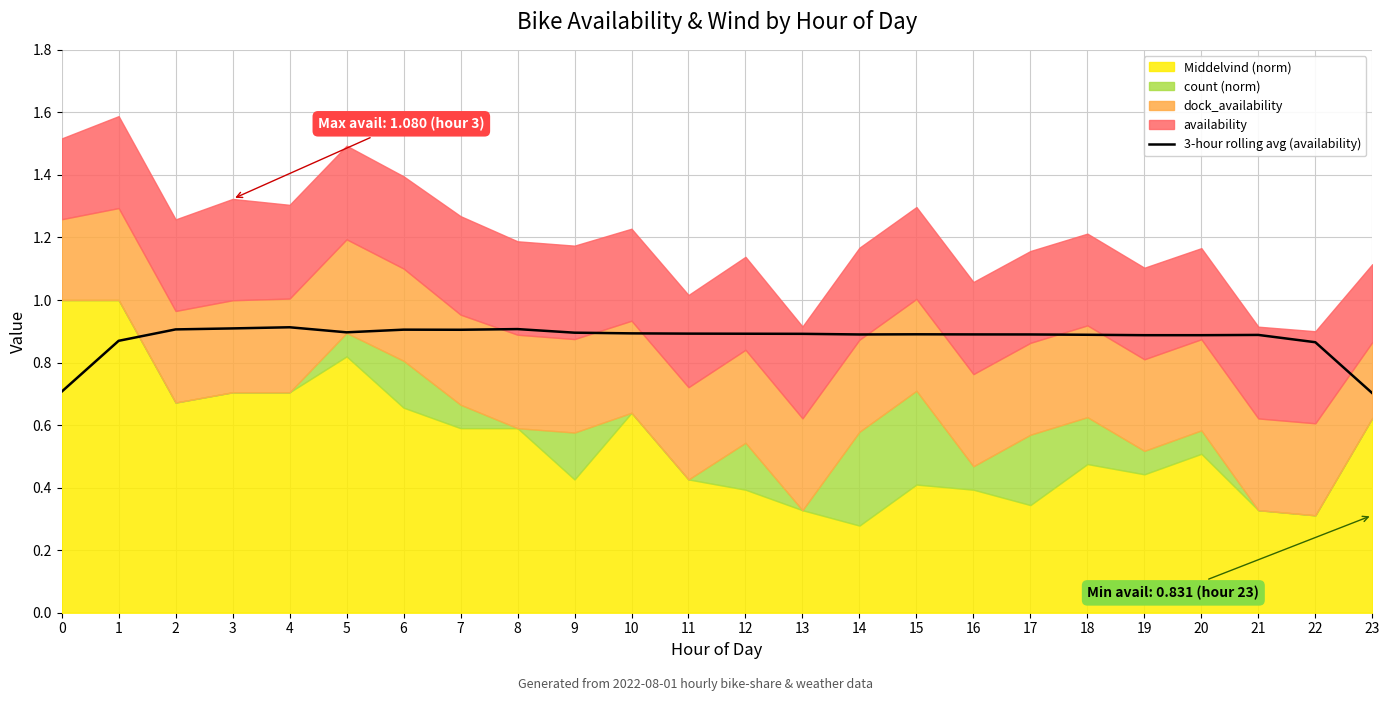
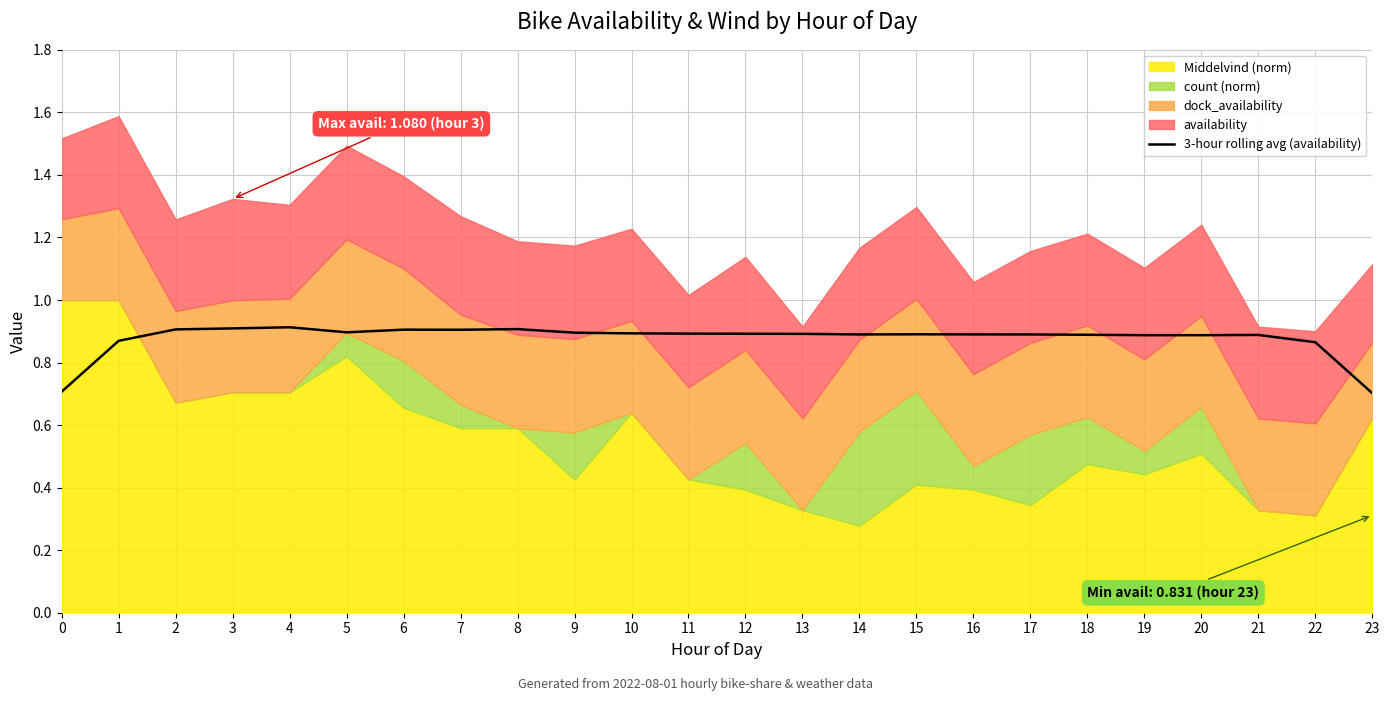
  {
    "3-hour rolling avg (availability)": {
      "0": 0.71,
      "1": 0.87,
      "2": 0.91,
      "3": 0.91,
      "4": 0.91,
      "6": 0.91,
      "7": 0.90,
      "8": 0.91,
      "9": 0.90,
      "10": 0.89,
      "11": 0.89,
      "12": 0.89,
      "13": 0.89,
      "14": 0.89,
      "15": 0.89,
      "16": 0.89,
      "17": 0.89,
      "18": 0.89,
      "19": 0.89,
      "20": 0.89,
      "21": 0.89,
      "22": 0.87,
      "23": 0.70
    },
    "Middelvind (norm)": {
      "5": 0.82,
      "6": 0.66,
      "7": 0.59,
      "9": 0.43,
      "12": 0.39,
      "14": 0.28,
      "15": 0.41,
      "16": 0.39,
      "17": 0.34,
      "18": 0.48,
      "19": 0.44,
      "20": 0.51
    },
    "count (norm)": {
      "6": 0.15,
      "7": 0.07,
      "9": 0.15,
      "12": 0.15,
      "14": 0.30,
      "15": 0.30,
      "16": 0.08,
      "17": 0.22,
      "18": 0.15,
      "19": 0.07,
-     "20": 0.07
+     "20": 0.15
    },
    "dock_availability": {
      "0": 0.26,
      "1": 0.29,
      "2": 0.29,
      "3": 0.29,
      "4": 0.30,
      "5": 0.30,
      "6": 0.29,
      "7": 0.29,
      "8": 0.30,
      "9": 0.30,
      "10": 0.29,
      "11": 0.29,
      "12": 0.30,
      "13": 0.29,
      "14": 0.29,
      "15": 0.29,
      "16": 0.29,
      "17": 0.29,
      "18": 0.29,
      "19": 0.29,
      "20": 0.29,
      "21": 0.29,
      "22": 0.29,
      "23": 0.24
    },
    "availability": {
      "0": 0.26,
      "1": 0.29,
      "2": 0.29,
      "3": 0.32,
      "4": 0.30,
      "5": 0.30,
      "6": 0.29,
      "7": 0.31,
      "8": 0.30,
      "9": 0.30,
      "10": 0.29,
      "11": 0.29,
      "12": 0.30,
      "13": 0.29,
      "14": 0.29,
      "15": 0.29,
      "16": 0.29,
      "17": 0.29,
      "18": 0.29,
      "19": 0.29,
      "20": 0.29,
      "21": 0.29,
      "22": 0.29,
      "23": 0.25
    }
  }
